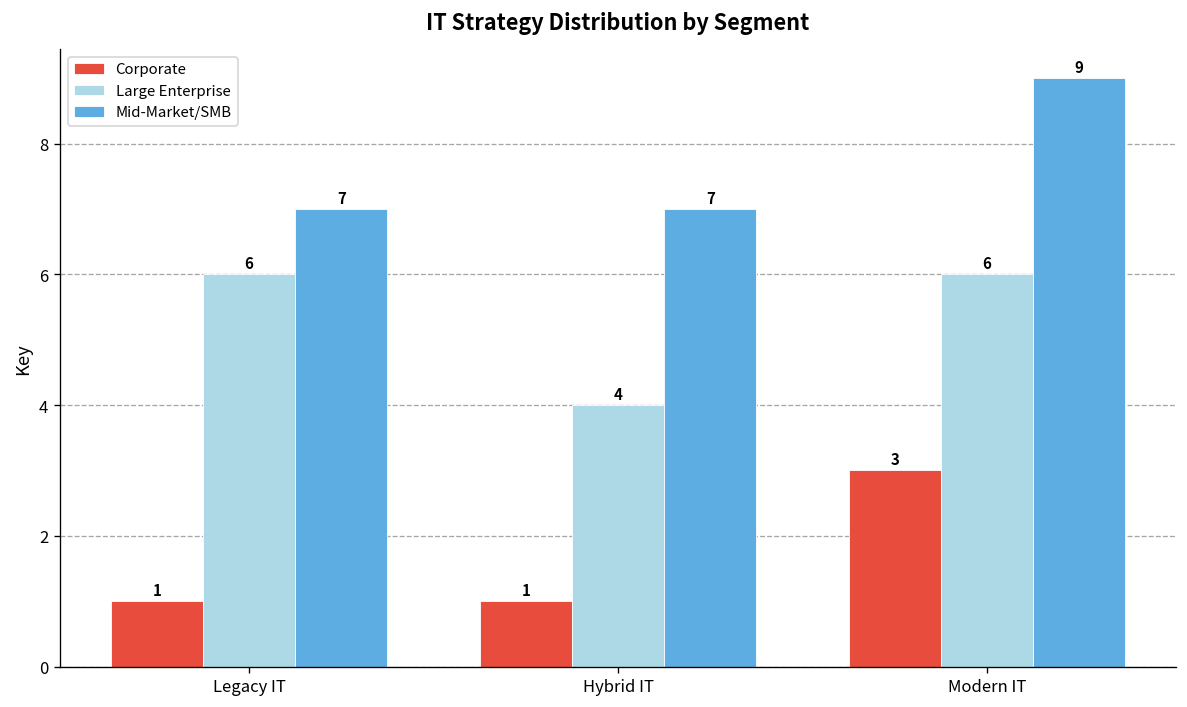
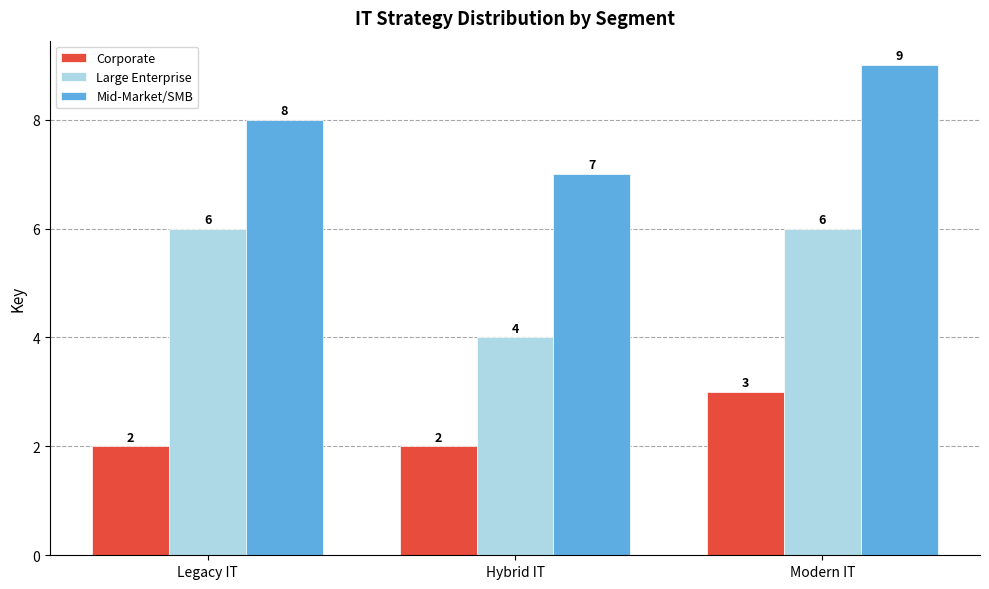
  {
    "Corporate": {
-     "Legacy IT": 1,
-     "Hybrid IT": 1,
+     "Legacy IT": 2,
+     "Hybrid IT": 2,
      "Modern IT": 3
    },
    "Large Enterprise": {
      "Legacy IT": 6,
      "Hybrid IT": 4,
      "Modern IT": 6
    },
    "Mid-Market/SMB": {
-     "Legacy IT": 7,
+     "Legacy IT": 8,
      "Hybrid IT": 7,
      "Modern IT": 9
    }
  }
